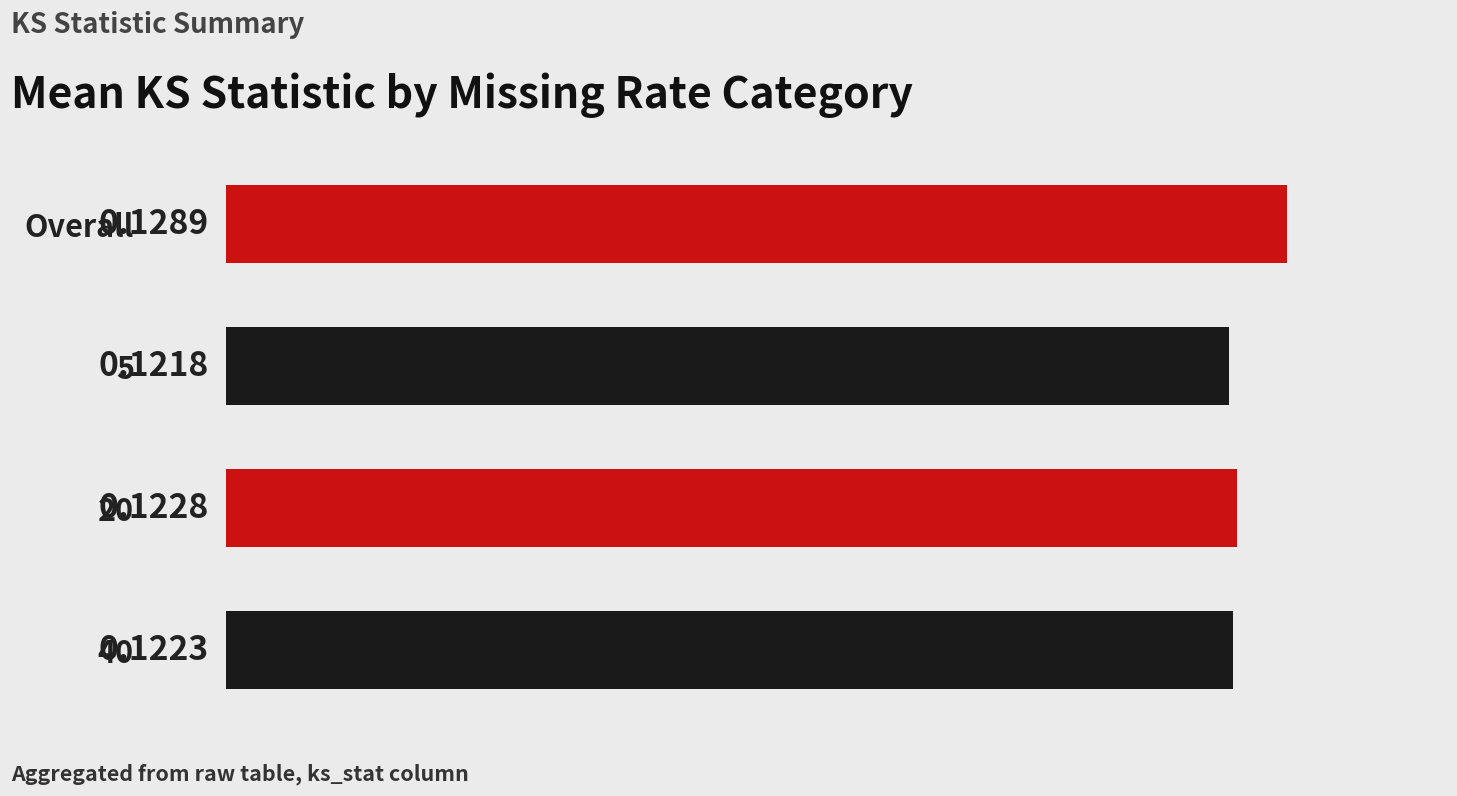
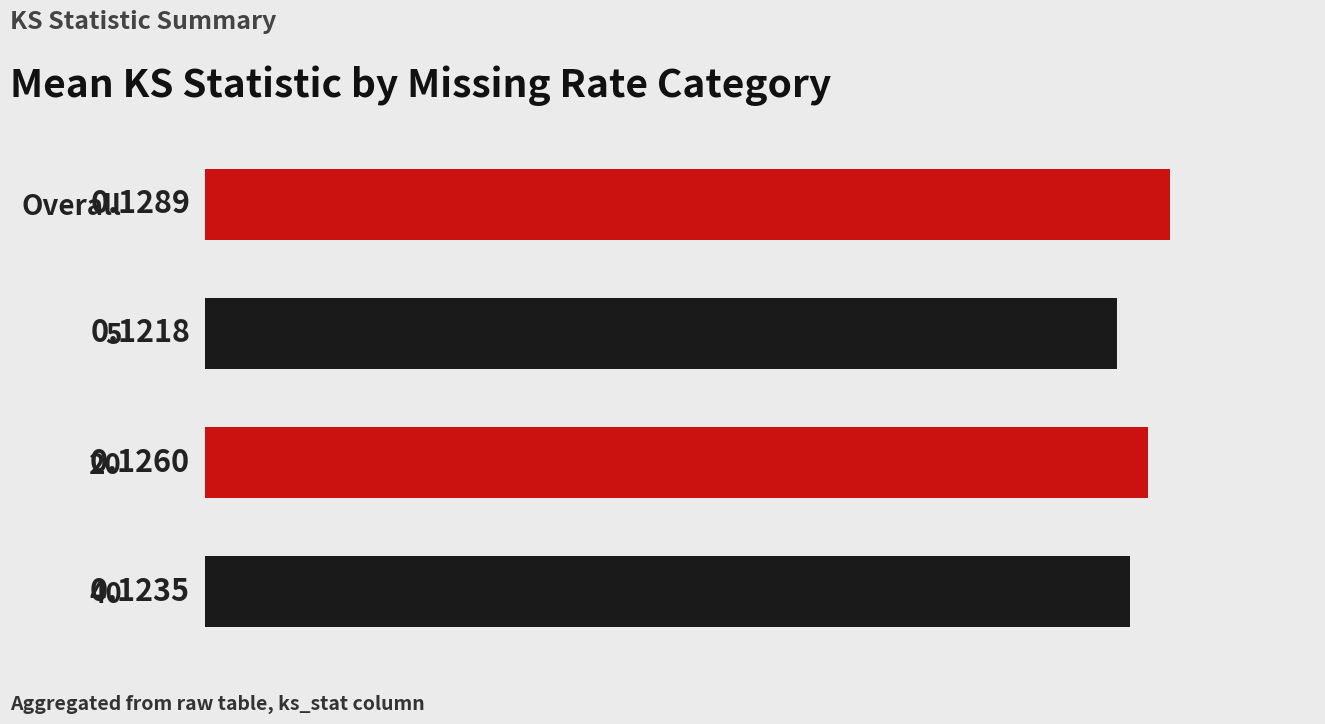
  {
-   "20": 0.1228,
-   "40": 0.1223
+   "20": 0.1260,
+   "40": 0.1235
  }
